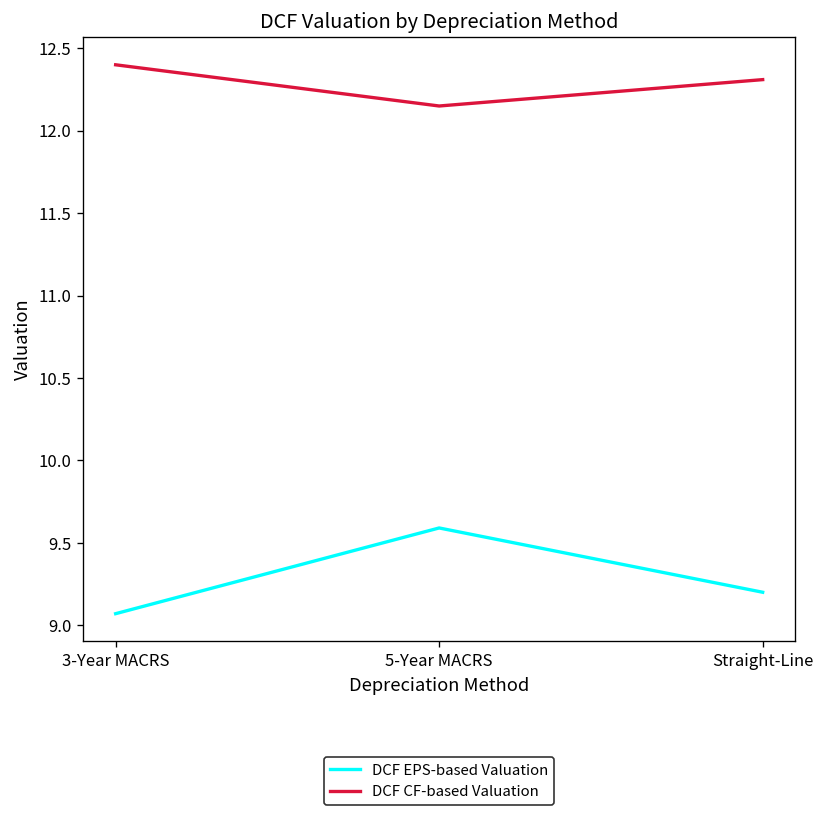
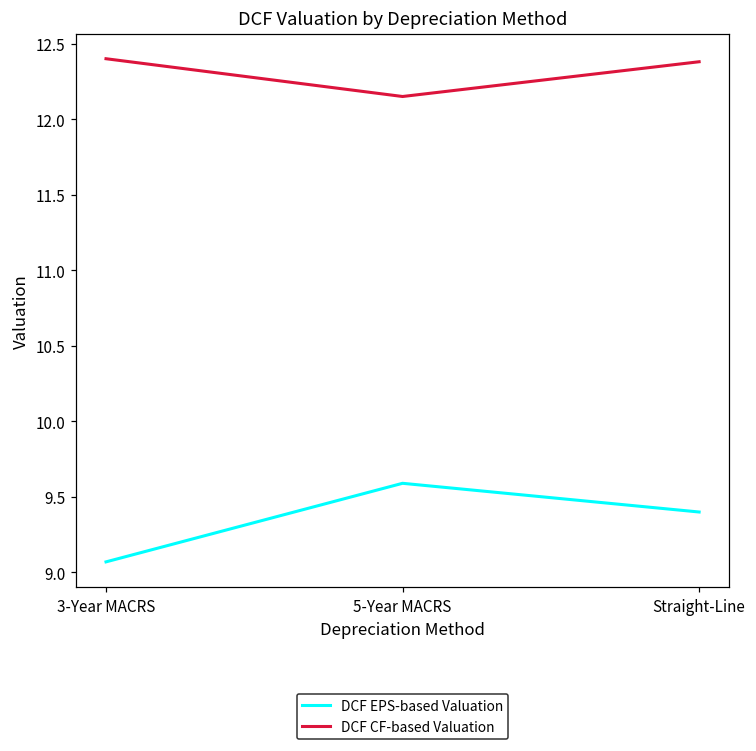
  {
    "DCF EPS-based Valuation": {
      "3-Year MACRS": 9.07,
      "5-Year MACRS": 9.6,
-     "Straight-Line": 9.2
+     "Straight-Line": 9.4
    },
    "DCF CF-based Valuation": {
      "3-Year MACRS": 12.40,
      "5-Year MACRS": 12.15,
-     "Straight-Line": 12.31
+     "Straight-Line": 12.38
    }
  }
